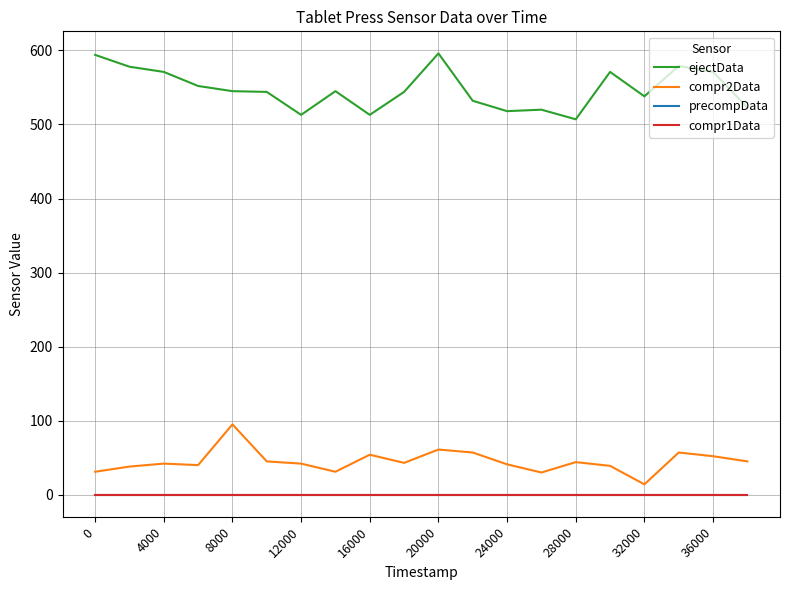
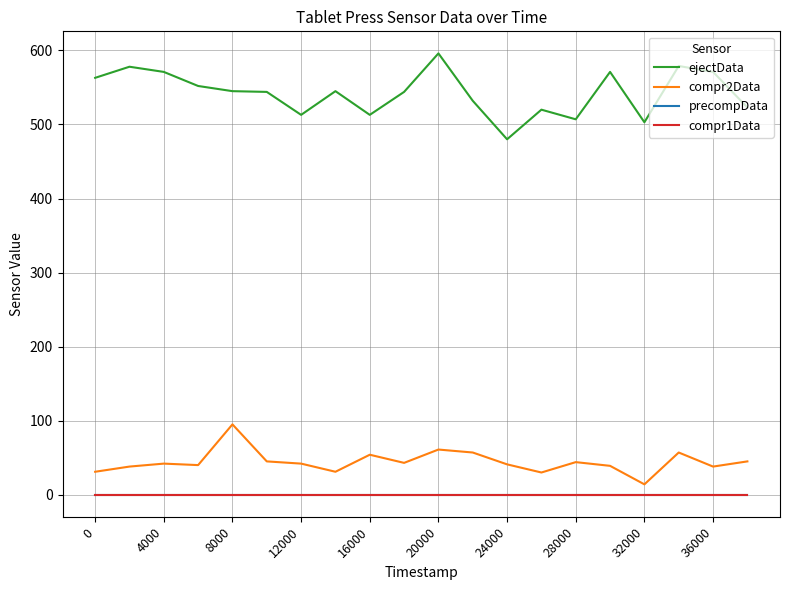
  {
    "ejectData": {
-     "0": 590,
+     "0": 560,
      "4000": 570,
      "8000": 550,
      "12000": 510,
      "16000": 510,
      "20000": 600,
-     "24000": 520,
+     "24000": 480,
      "28000": 510,
-     "32000": 540
+     "32000": 500
    },
    "compr2Data": {
      "0": 30,
      "4000": 40,
      "8000": 100,
      "12000": 40,
      "16000": 50,
      "20000": 60,
      "24000": 40,
      "28000": 40,
      "32000": 10,
-     "36000": 50
+     "36000": 40
    },
    "compr1Data": {
      "0": 0,
      "4000": 0,
      "8000": 0,
      "12000": 0,
      "16000": 0,
      "20000": 0,
      "24000": 0,
      "28000": 0,
      "32000": 0,
      "36000": 0
    }
  }
